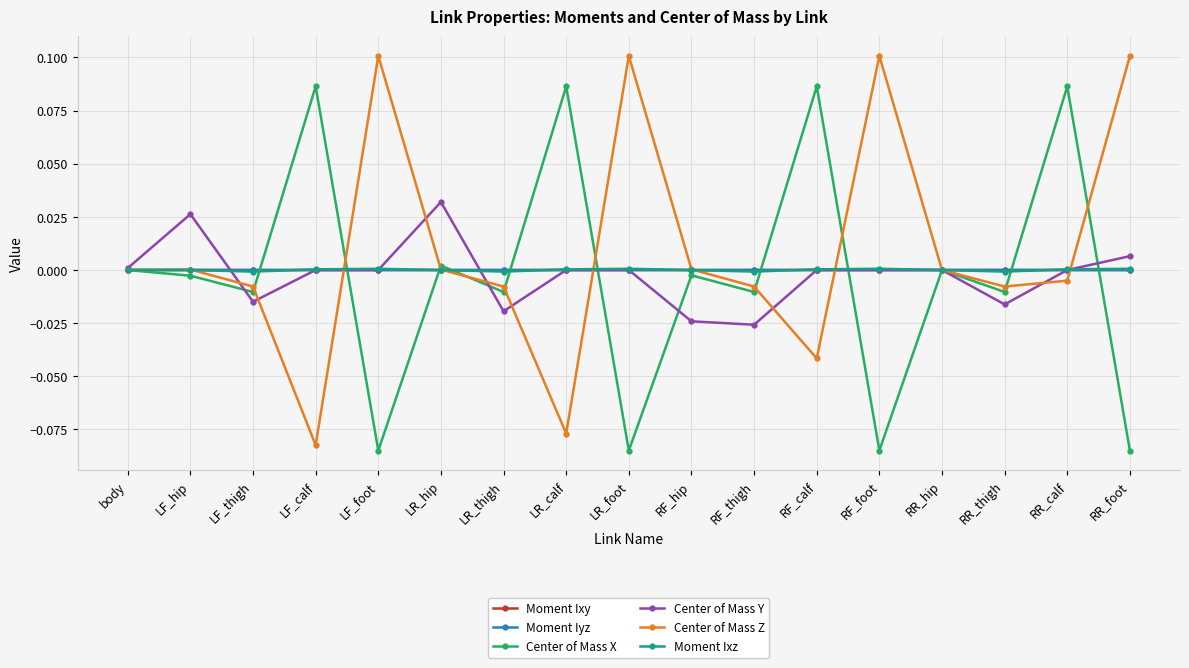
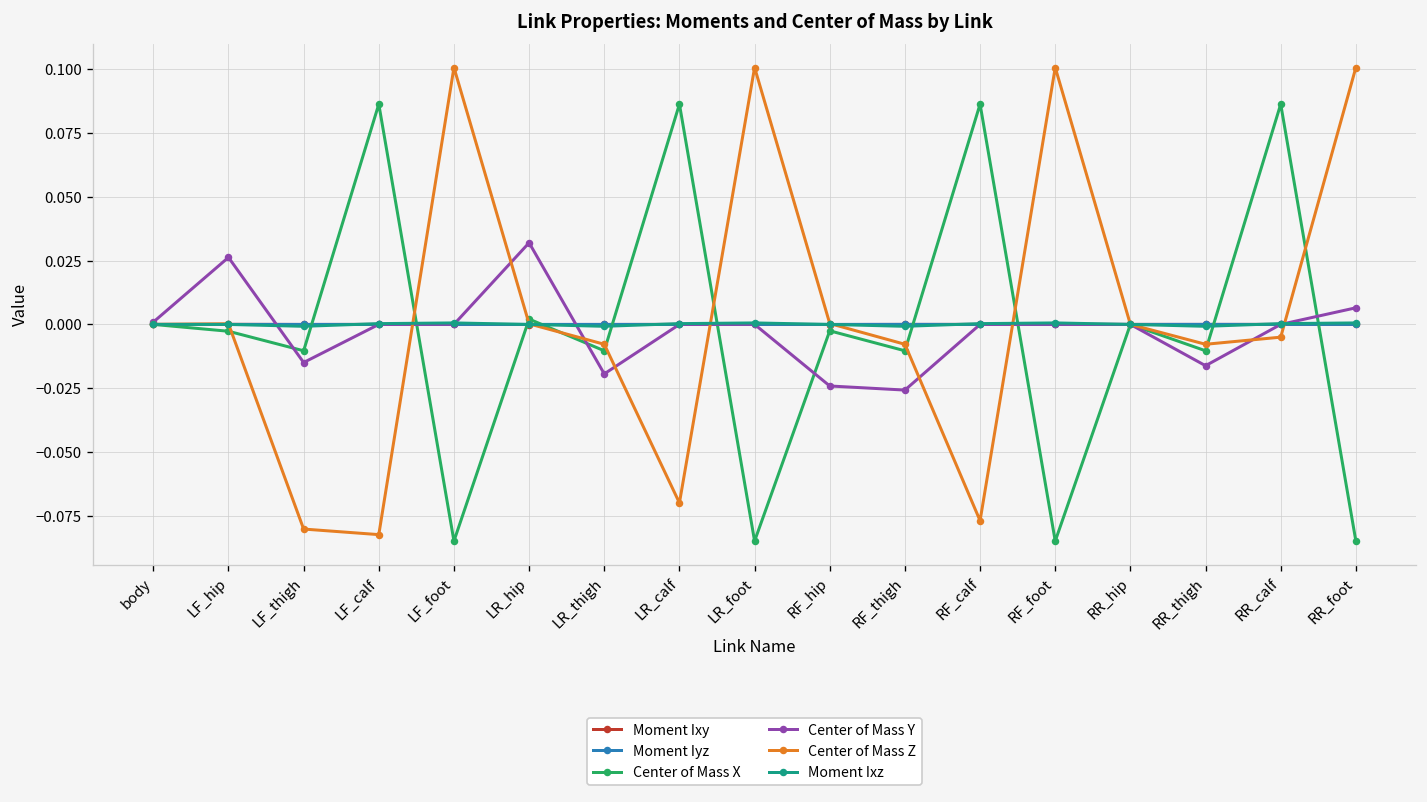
  {
    "Center of Mass Y": {
      "LF_hip": 0.026,
      "LF_thigh": -0.015,
      "LR_hip": 0.032,
      "LR_thigh": -0.019,
      "RF_hip": -0.024,
      "RF_thigh": -0.026,
      "RR_thigh": -0.016,
      "RR_foot": 0.007
    },
    "Center of Mass Z": {
-     "LF_thigh": -0.008,
+     "LF_thigh": -0.080,
      "LF_calf": -0.082,
      "LF_foot": 0.101,
      "LR_thigh": -0.008,
-     "LR_calf": -0.077,
+     "LR_calf": -0.070,
      "LR_foot": 0.101,
      "RF_thigh": -0.008,
-     "RF_calf": -0.042,
+     "RF_calf": -0.077,
      "RF_foot": 0.101,
      "RR_thigh": -0.008,
      "RR_calf": -0.005,
      "RR_foot": 0.101
    }
  }
